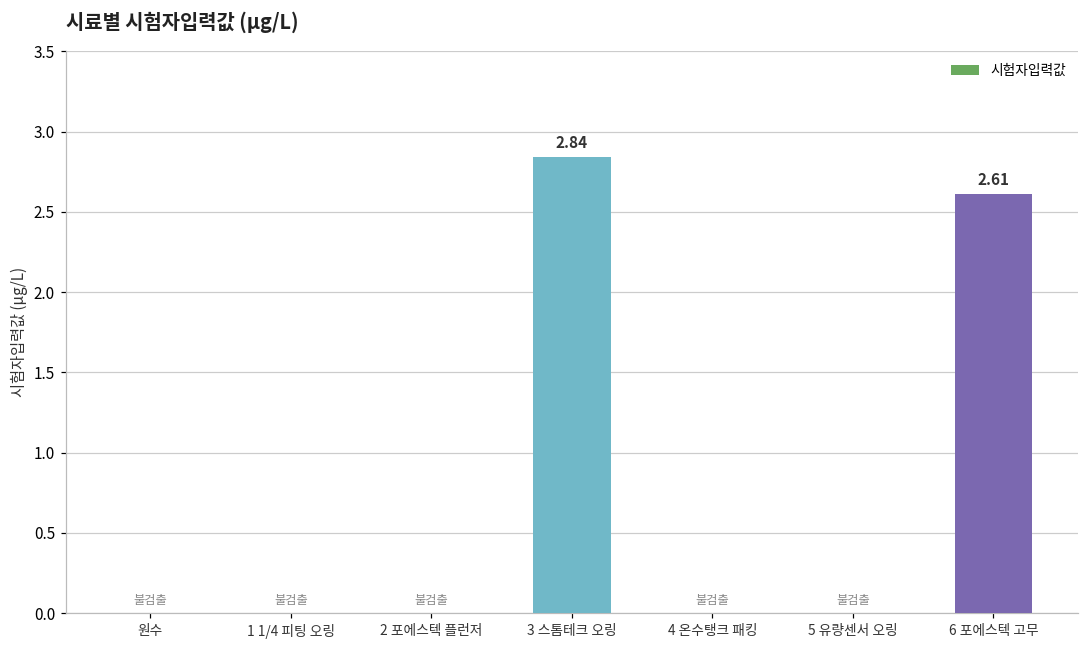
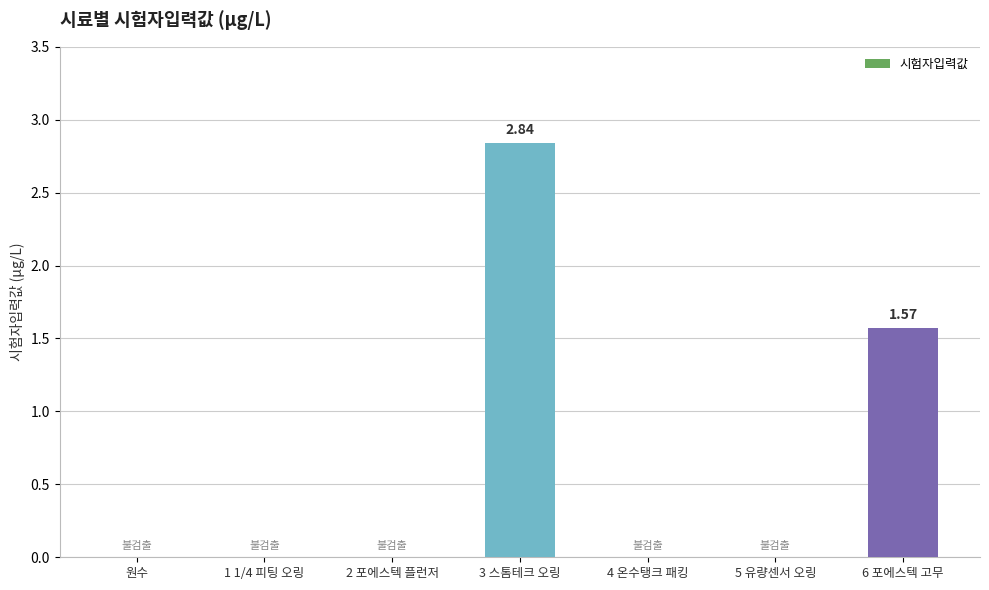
  {
    "3 스톰테크 오링": 2.84,
-   "6 포에스텍 고무": 2.61
+   "6 포에스텍 고무": 1.57
  }
